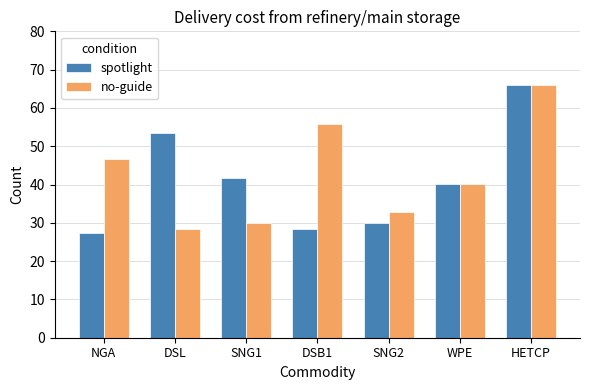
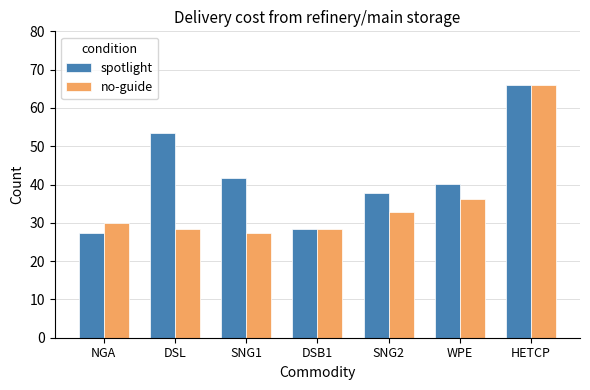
  {
    "spotlight": {
      "NGA": 27,
      "DSL": 54,
      "SNG1": 42,
      "DSB1": 28,
-     "SNG2": 30,
+     "SNG2": 38,
      "WPE": 40,
      "HETCP": 66
    },
    "no-guide": {
-     "NGA": 47,
+     "NGA": 30,
      "DSL": 28,
-     "SNG1": 30,
-     "DSB1": 56,
+     "SNG1": 27,
+     "DSB1": 28,
      "SNG2": 33,
-     "WPE": 40,
+     "WPE": 36,
      "HETCP": 66
    }
  }
